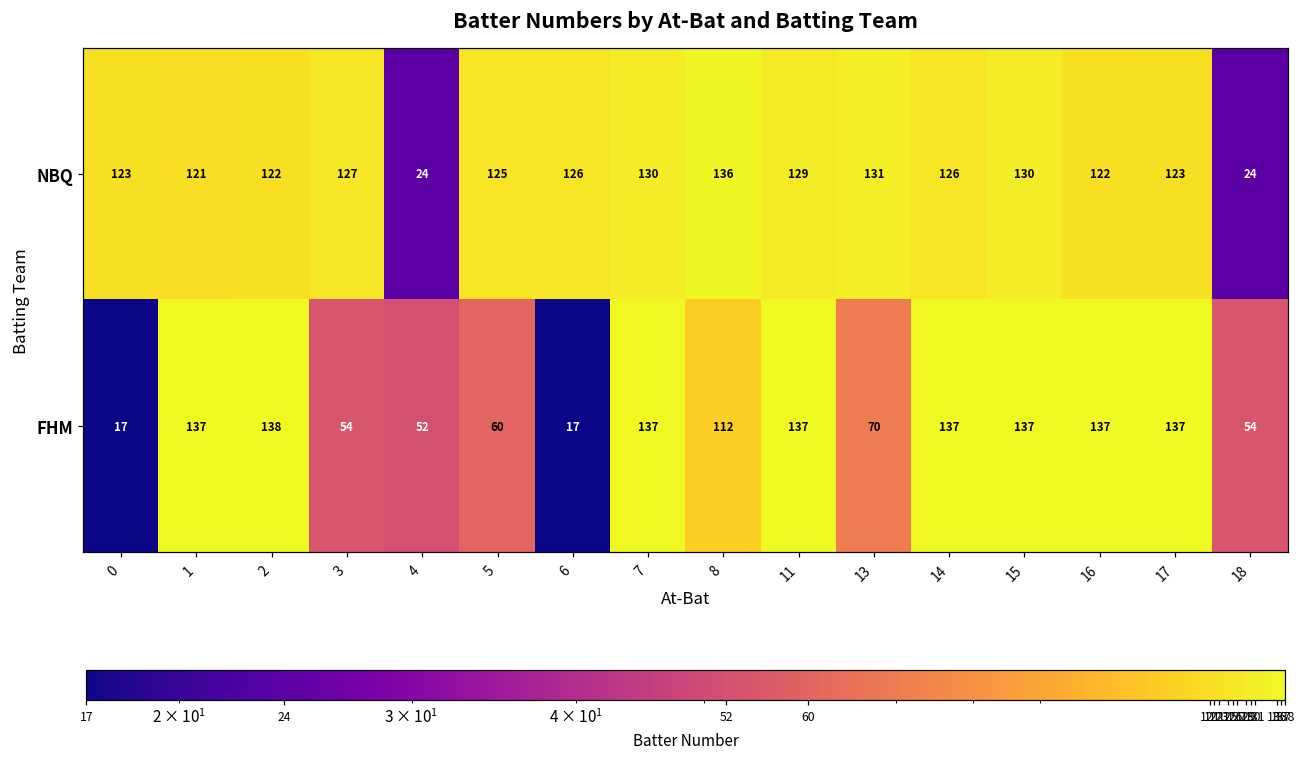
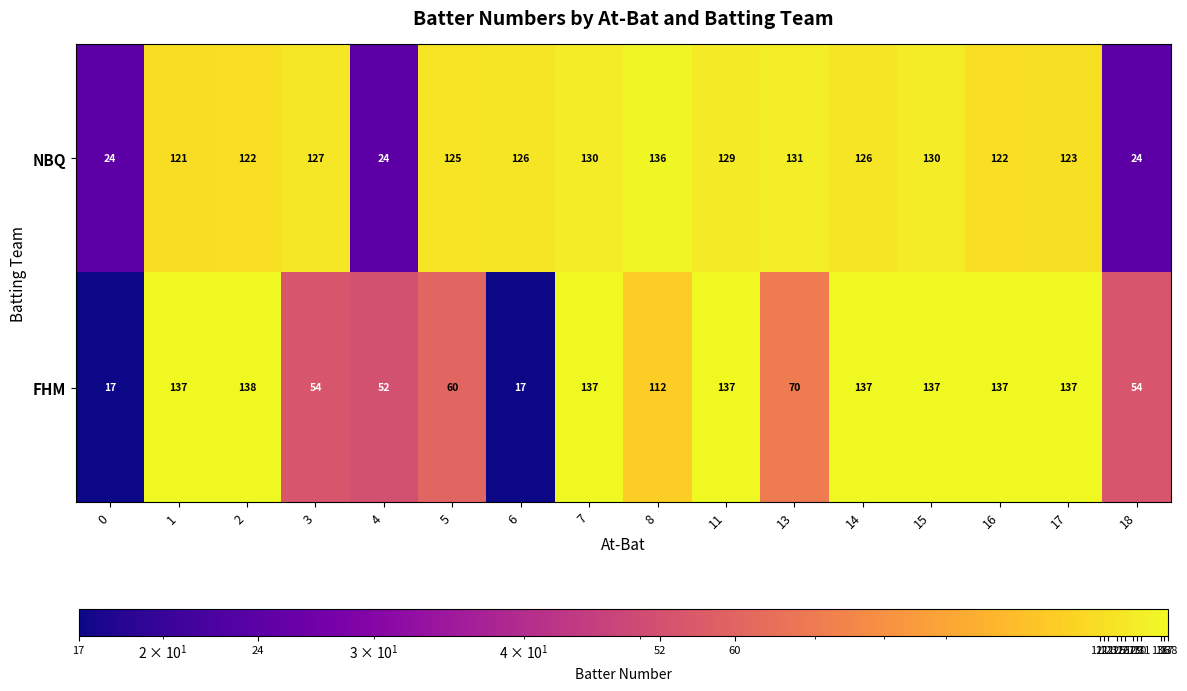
  {
    "NBQ": {
-     "0": 123,
+     "0": 24,
      "1": 121,
      "2": 122,
      "3": 127,
      "4": 24,
      "5": 125,
      "6": 126,
      "7": 130,
      "8": 136,
      "11": 129,
      "13": 131,
      "14": 126,
      "15": 130,
      "16": 122,
      "17": 123,
      "18": 24
    },
    "FHM": {
      "0": 17,
      "1": 137,
      "2": 138,
      "3": 54,
      "4": 52,
      "5": 60,
      "6": 17,
      "7": 137,
      "8": 112,
      "11": 137,
      "13": 70,
      "14": 137,
      "15": 137,
      "16": 137,
      "17": 137,
      "18": 54
    }
  }
